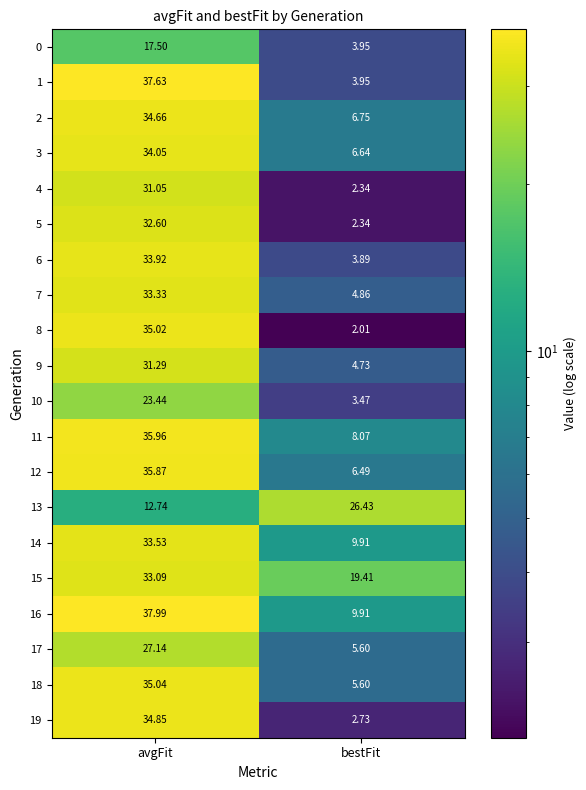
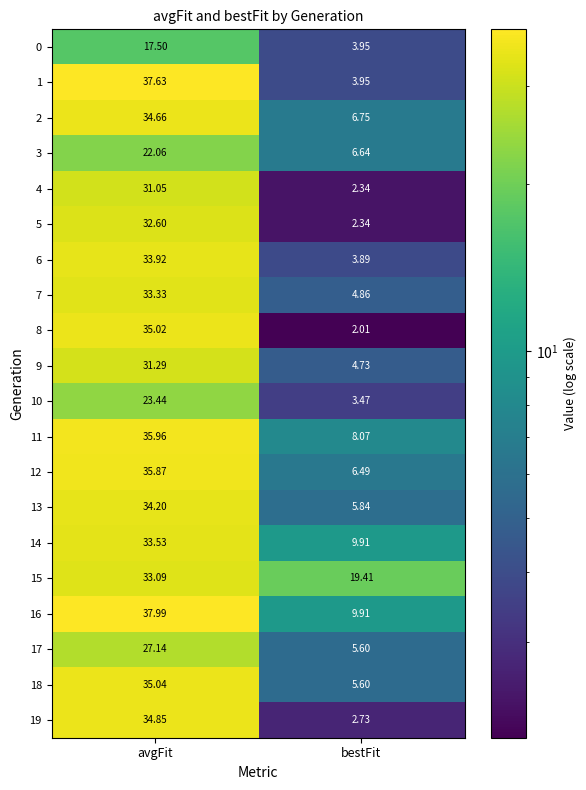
  {
    "0": {
      "avgFit": 17.50,
      "bestFit": 3.95
    },
    "1": {
      "avgFit": 37.63,
      "bestFit": 3.95
    },
    "2": {
      "avgFit": 34.66,
      "bestFit": 6.75
    },
    "3": {
-     "avgFit": 34.05,
+     "avgFit": 22.06,
      "bestFit": 6.64
    },
    "4": {
      "avgFit": 31.05,
      "bestFit": 2.34
    },
    "5": {
      "avgFit": 32.60,
      "bestFit": 2.34
    },
    "6": {
      "avgFit": 33.92,
      "bestFit": 3.89
    },
    "7": {
      "avgFit": 33.33,
      "bestFit": 4.86
    },
    "8": {
      "avgFit": 35.02,
      "bestFit": 2.01
    },
    "9": {
      "avgFit": 31.29,
      "bestFit": 4.73
    },
    "10": {
      "avgFit": 23.44,
      "bestFit": 3.47
    },
    "11": {
      "avgFit": 35.96,
      "bestFit": 8.07
    },
    "12": {
      "avgFit": 35.87,
      "bestFit": 6.49
    },
    "13": {
-     "avgFit": 12.74,
-     "bestFit": 26.43
+     "avgFit": 34.20,
+     "bestFit": 5.84
    },
    "14": {
      "avgFit": 33.53,
      "bestFit": 9.91
    },
    "15": {
      "avgFit": 33.09,
      "bestFit": 19.41
    },
    "16": {
      "avgFit": 37.99,
      "bestFit": 9.91
    },
    "17": {
      "avgFit": 27.14,
      "bestFit": 5.60
    },
    "18": {
      "avgFit": 35.04,
      "bestFit": 5.60
    },
    "19": {
      "avgFit": 34.85,
      "bestFit": 2.73
    }
  }
